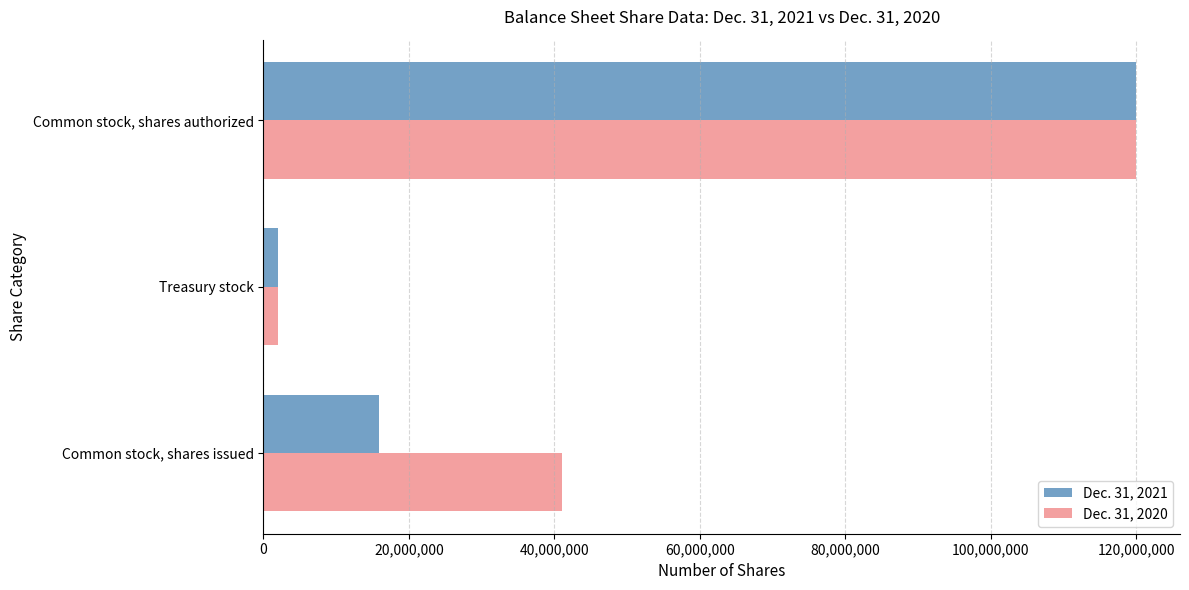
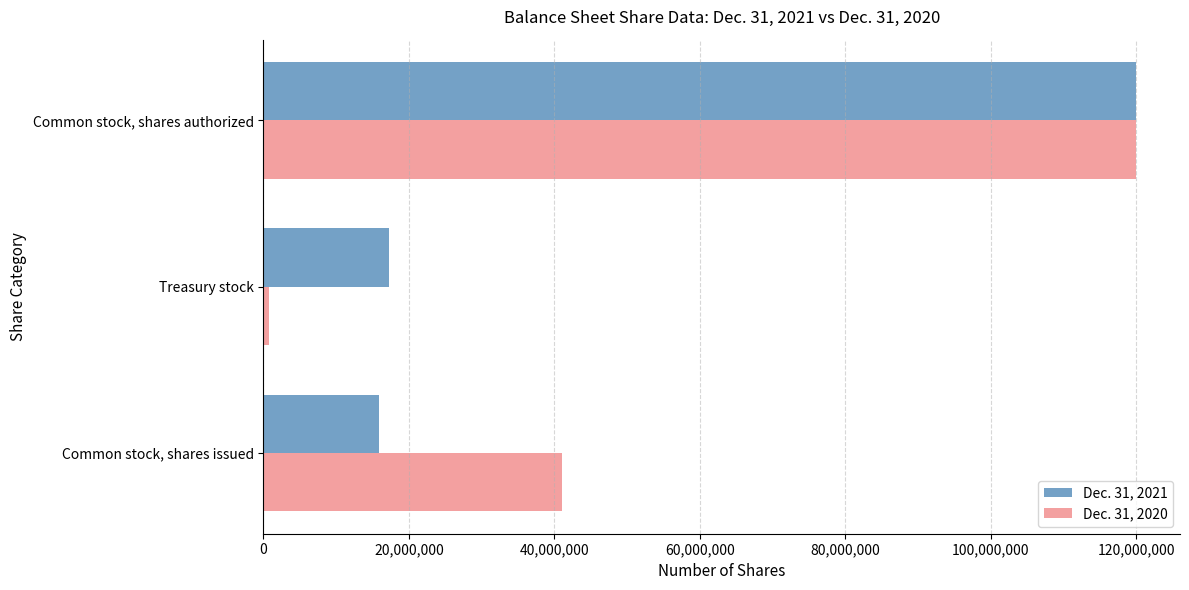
  {
    "Dec. 31, 2021": {
      "Common stock, shares authorized": "120,000,000",
-     "Treasury stock": "2,000,000",
+     "Treasury stock": "17,000,000",
      "Common stock, shares issued": "16,000,000"
    },
    "Dec. 31, 2020": {
      "Common stock, shares authorized": "120,000,000",
-     "Treasury stock": "2,000,000",
+     "Treasury stock": "1,000,000",
      "Common stock, shares issued": "41,000,000"
    }
  }
